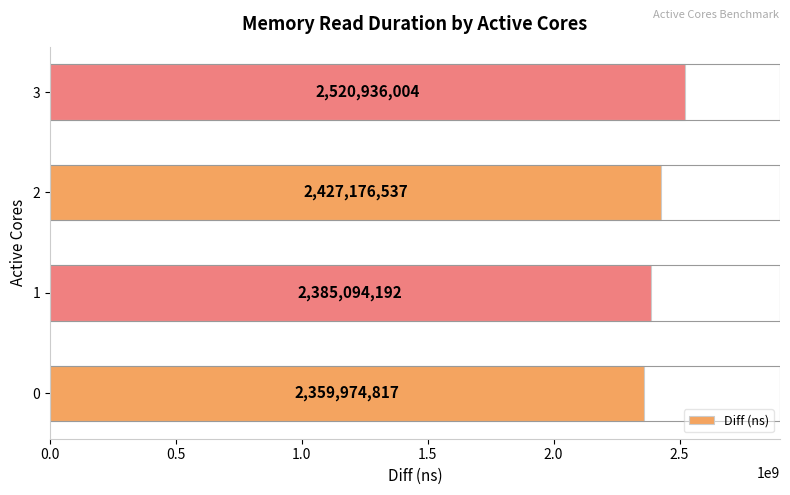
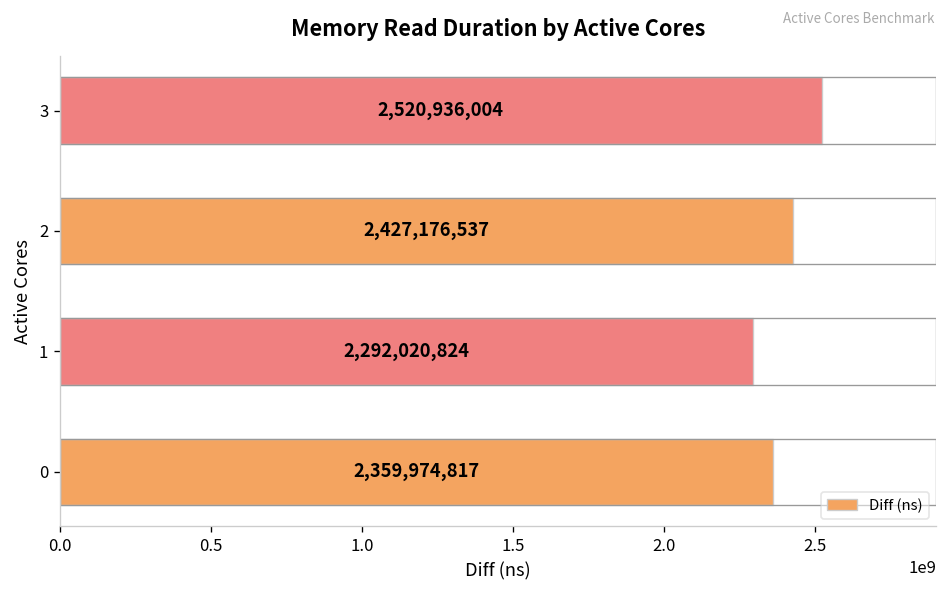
  {
    "3": "2,520,936,004",
    "2": "2,427,176,537",
-   "1": "2,385,094,192",
+   "1": "2,292,020,824",
    "0": "2,359,974,817"
  }
